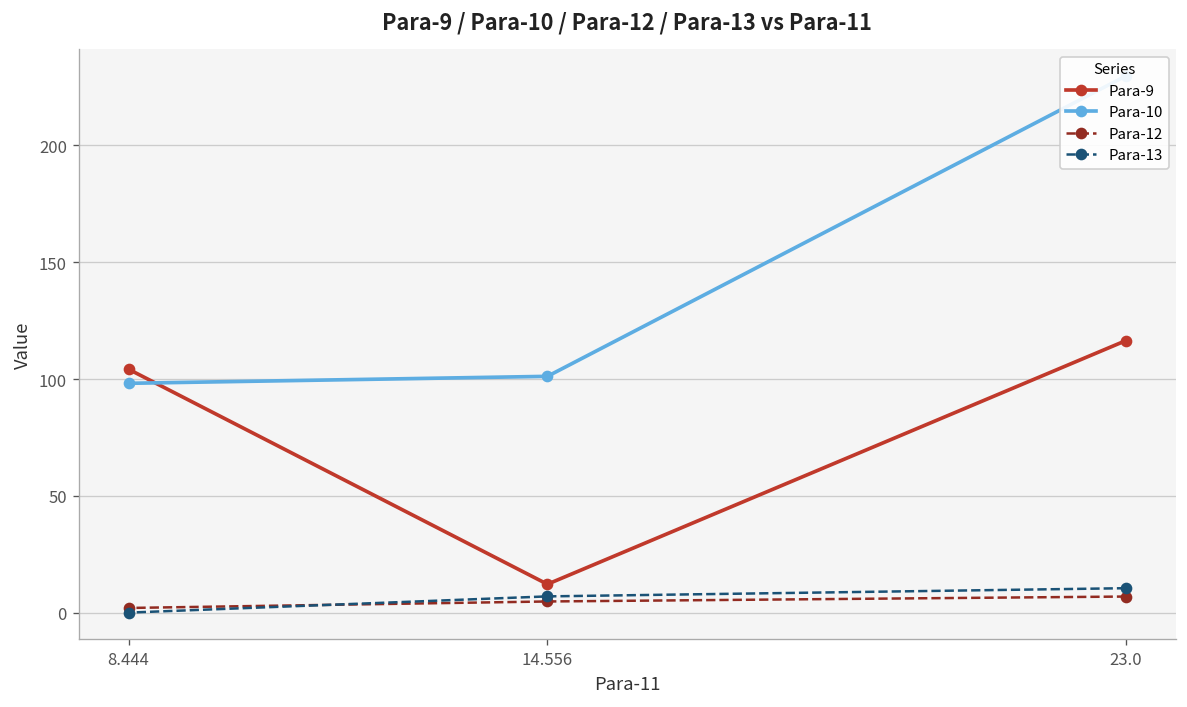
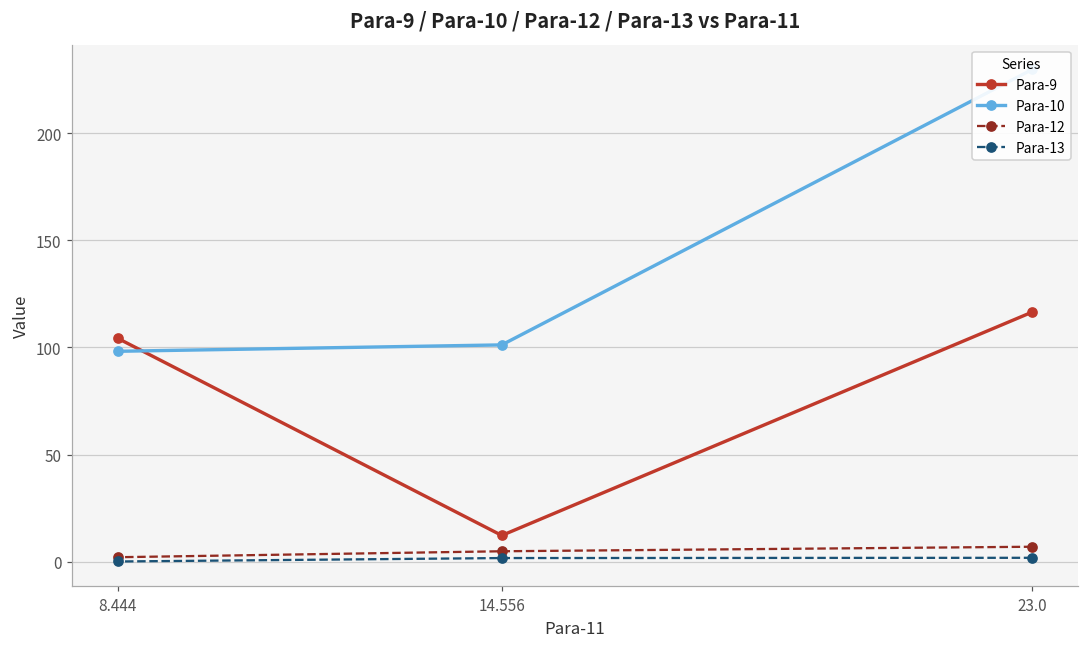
  {
    "Para-10": {
      "8.444": 98,
      "14.556": 101
    },
    "Para-13": {
      "8.444": 0,
-     "14.556": 7,
-     "23.0": 11
+     "14.556": 2,
+     "23.0": 2
    }
  }
